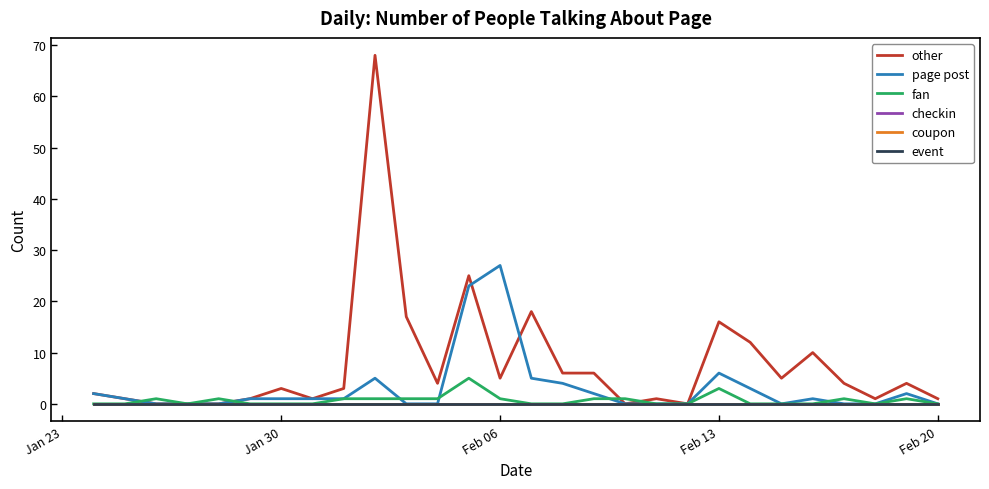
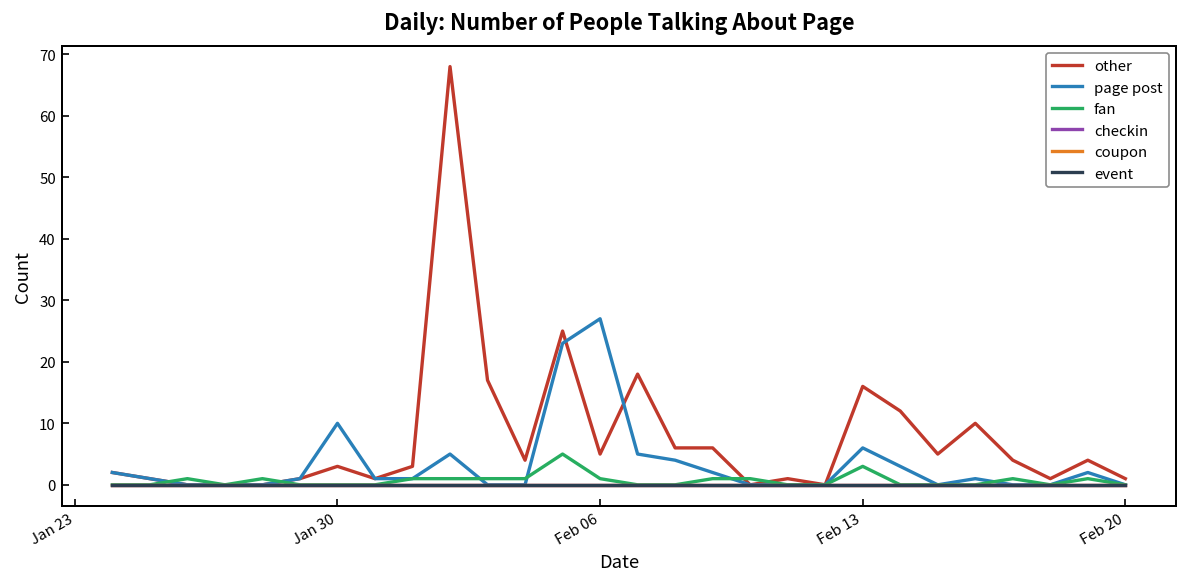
  {
    "other": {
      "Jan 30": 3,
      "Feb 06": 5,
      "Feb 13": 16,
      "Feb 20": 1
    },
    "page post": {
-     "Jan 30": 1,
+     "Jan 30": 10,
      "Feb 06": 27,
      "Feb 13": 6
    },
    "fan": {
      "Feb 06": 1,
      "Feb 13": 3
    },
    "event": {
      "Feb 06": 0,
      "Feb 13": 0
    }
  }
